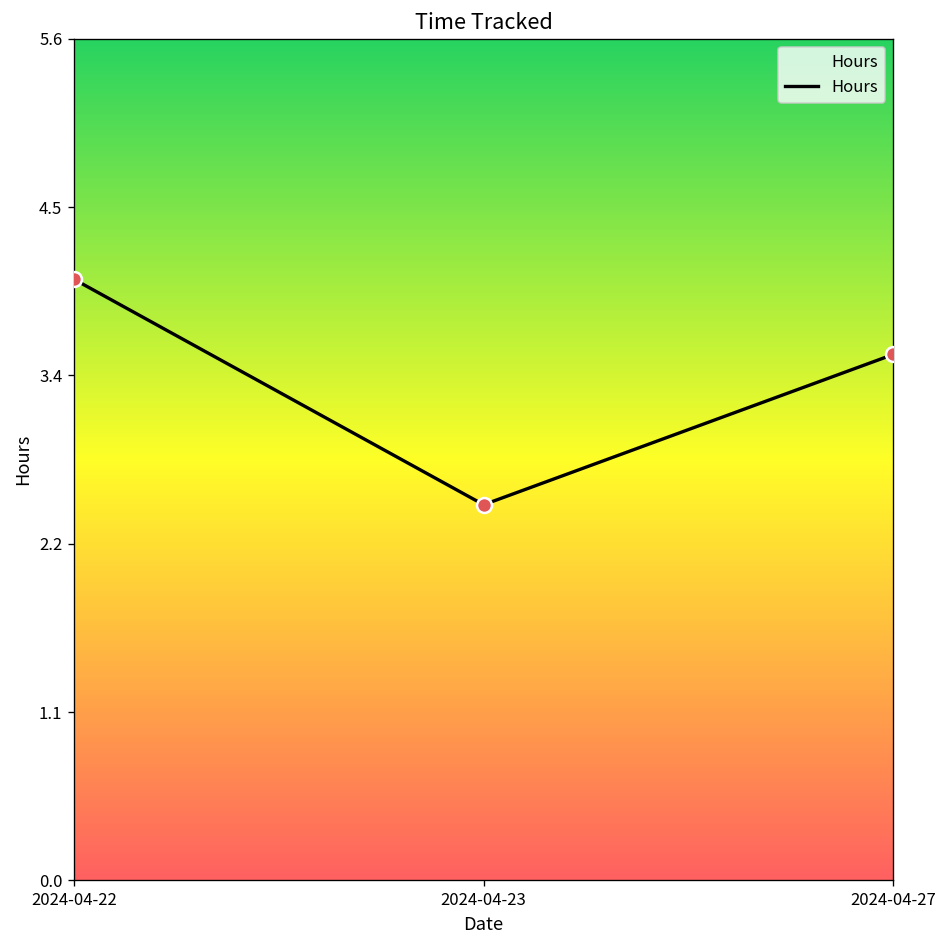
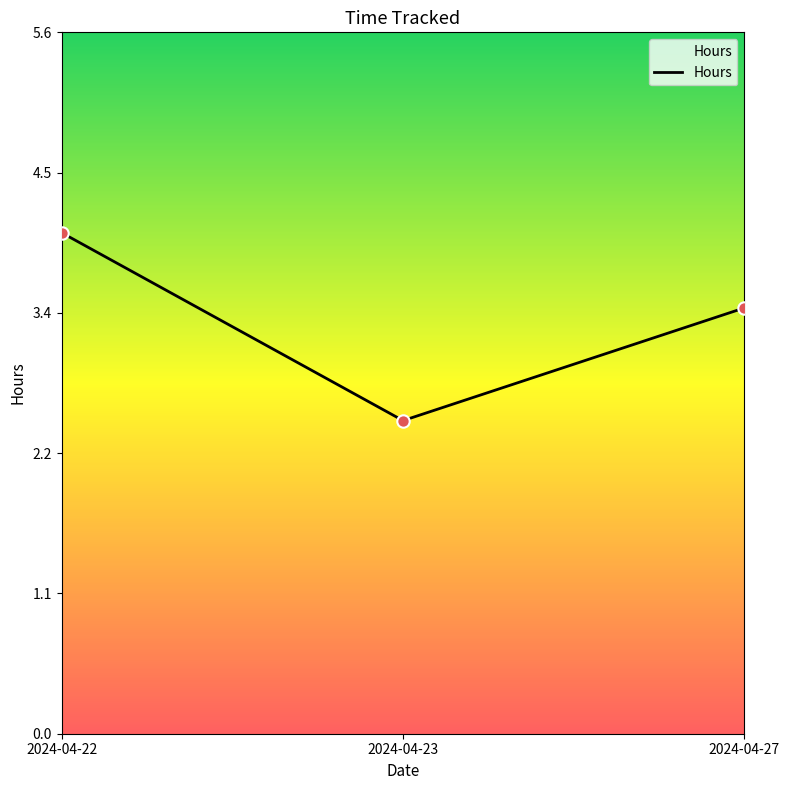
  {
    "2024-04-22": 4.0,
    "2024-04-23": 2.5,
-   "2024-04-27": 3.5
+   "2024-04-27": 3.4
  }
